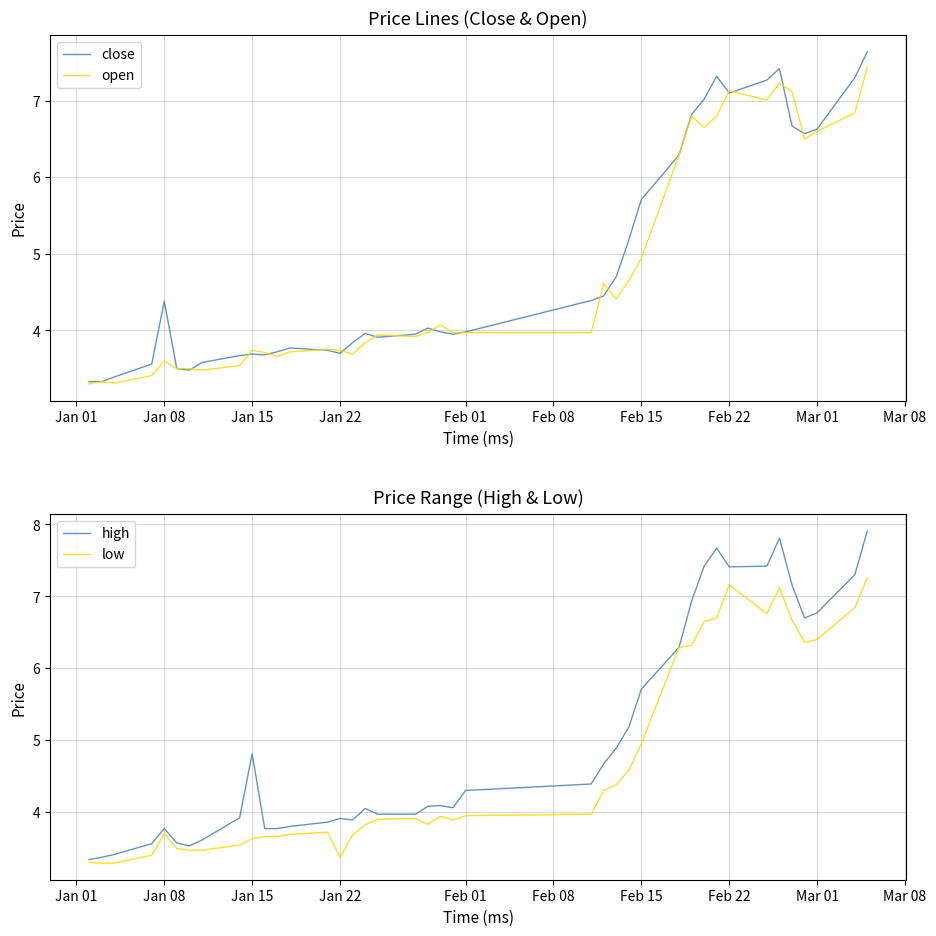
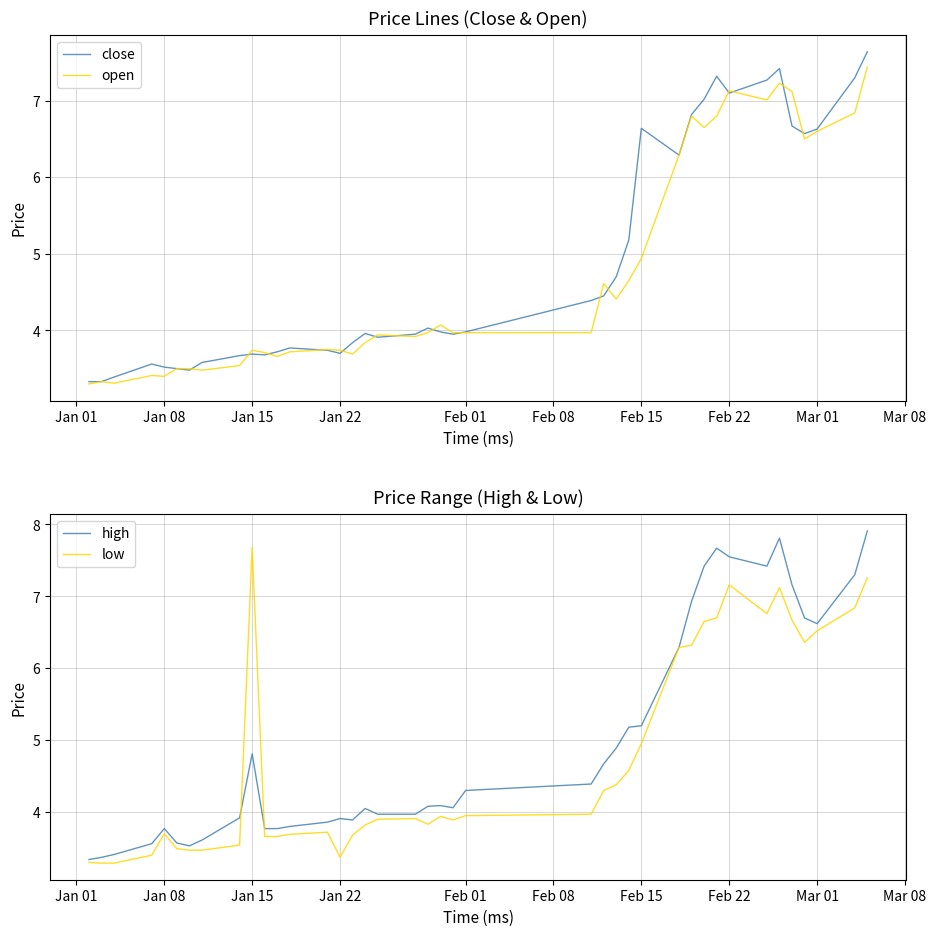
  {
    "Price Lines (Close & Open)": {
      "close": {
-       "Jan 08": 4.4,
+       "Jan 08": 3.5,
        "Jan 15": 3.7,
        "Jan 22": 3.7,
-       "Feb 15": 5.7
+       "Feb 15": 6.6
      },
      "open": {
-       "Jan 08": 3.6,
+       "Jan 08": 3.4,
        "Jan 15": 3.7,
        "Jan 22": 3.7,
        "Feb 15": 4.9
      }
    },
    "Price Range (High & Low)": {
      "high": {
        "Jan 08": 3.8,
        "Jan 15": 4.8,
        "Jan 22": 3.9,
        "Feb 01": 4.3,
-       "Feb 15": 5.7,
-       "Feb 22": 7.4,
-       "Mar 01": 6.8
+       "Feb 15": 5.2,
+       "Feb 22": 7.6,
+       "Mar 01": 6.6
      },
      "low": {
        "Jan 08": 3.7,
-       "Jan 15": 3.6,
+       "Jan 15": 7.7,
        "Jan 22": 3.4,
        "Feb 01": 4.0,
        "Feb 15": 5.0,
        "Feb 22": 7.2,
-       "Mar 01": 6.4
+       "Mar 01": 6.5
      }
    }
  }
